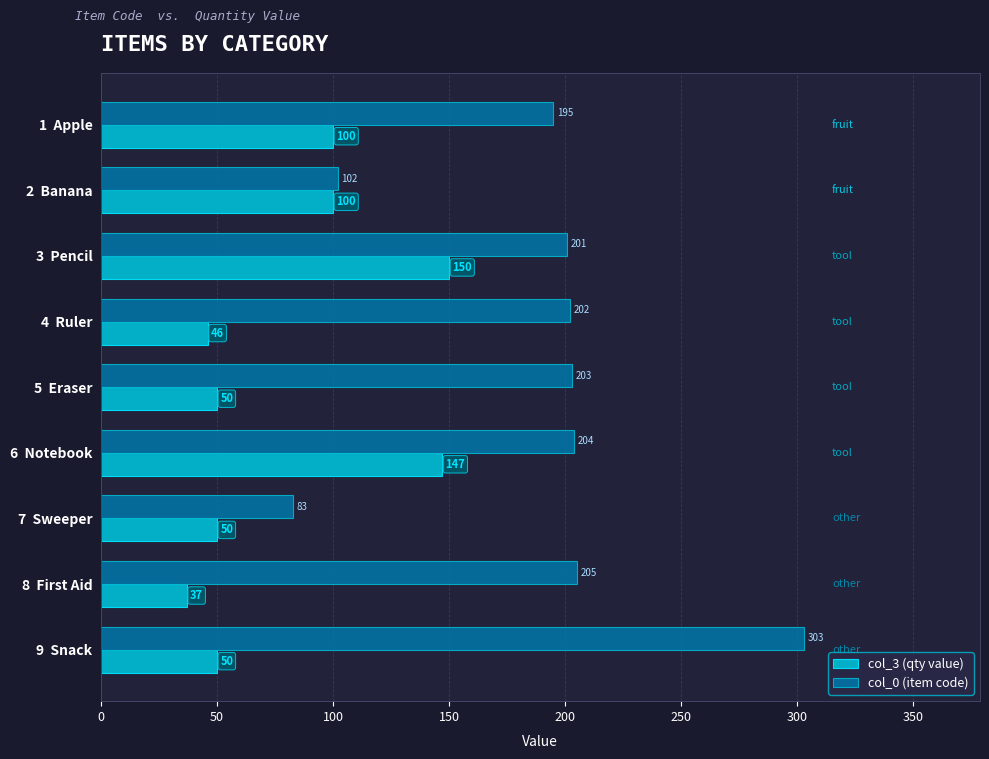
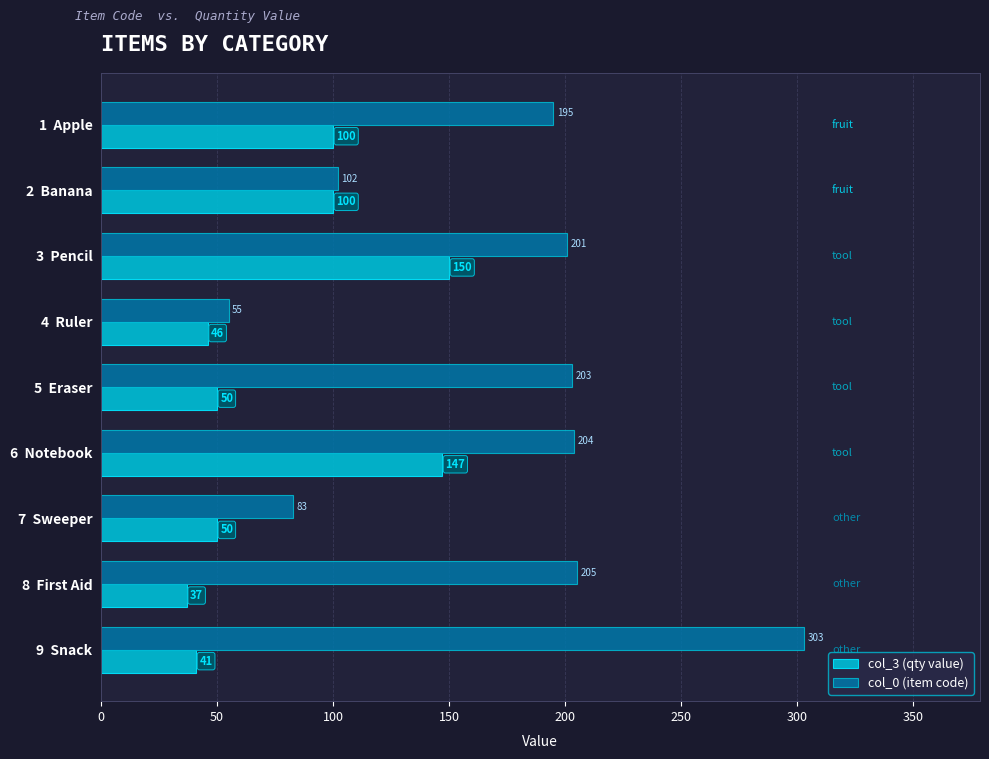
  {
    "col_3 (qty value)": {
-     "9 Snack": 50
+     "9 Snack": 41
    },
    "col_0 (item code)": {
      "1 Apple": 195,
      "2 Banana": 102,
      "3 Pencil": 201,
-     "4 Ruler": 202,
+     "4 Ruler": 55,
      "5 Eraser": 203,
      "6 Notebook": 204,
      "7 Sweeper": 83,
      "8 First Aid": 205,
      "9 Snack": 303
    }
  }
